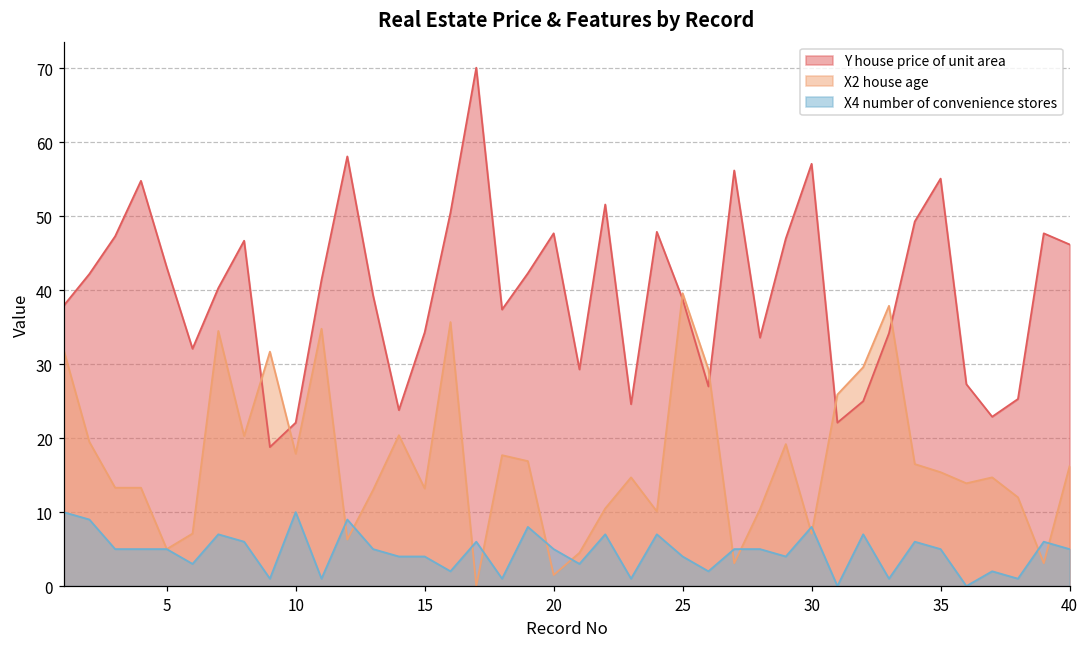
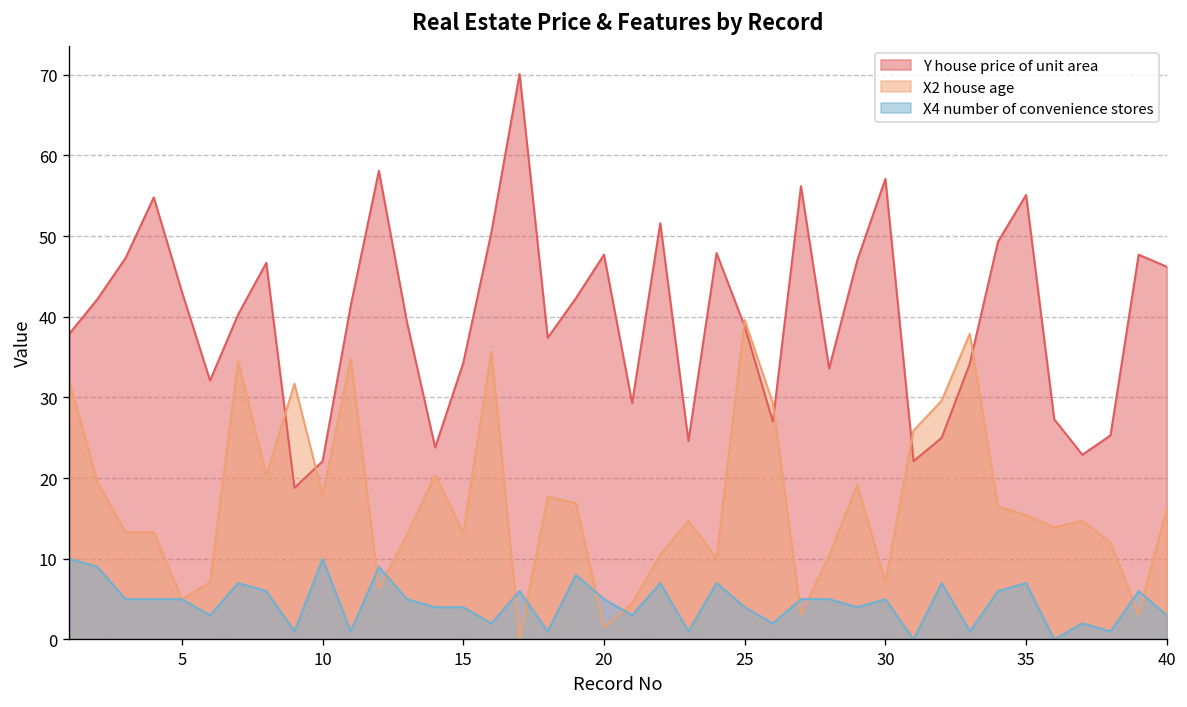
  {
    "X4 number of convenience stores": {
      "10": 10,
      "15": 4,
      "20": 5,
      "25": 4,
-     "30": 8,
-     "35": 5,
-     "40": 5
+     "30": 5,
+     "35": 7,
+     "40": 3
    }
  }
